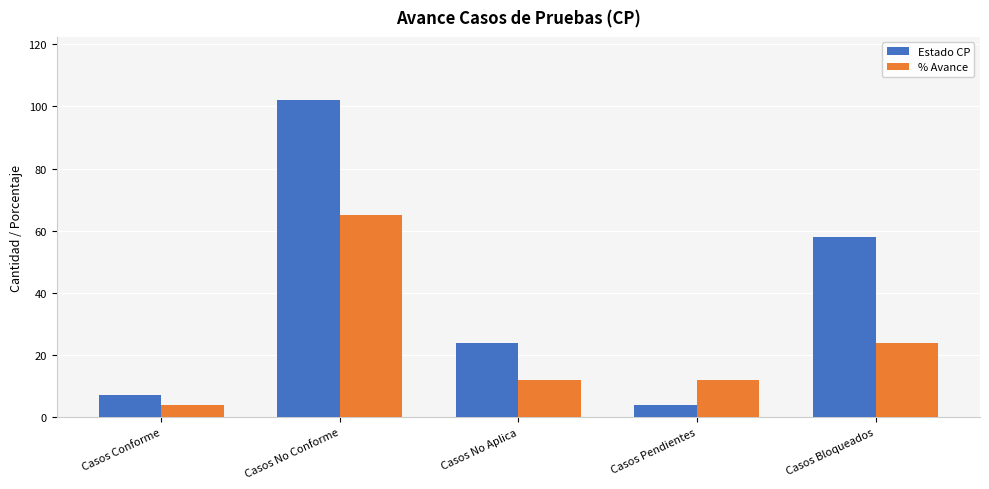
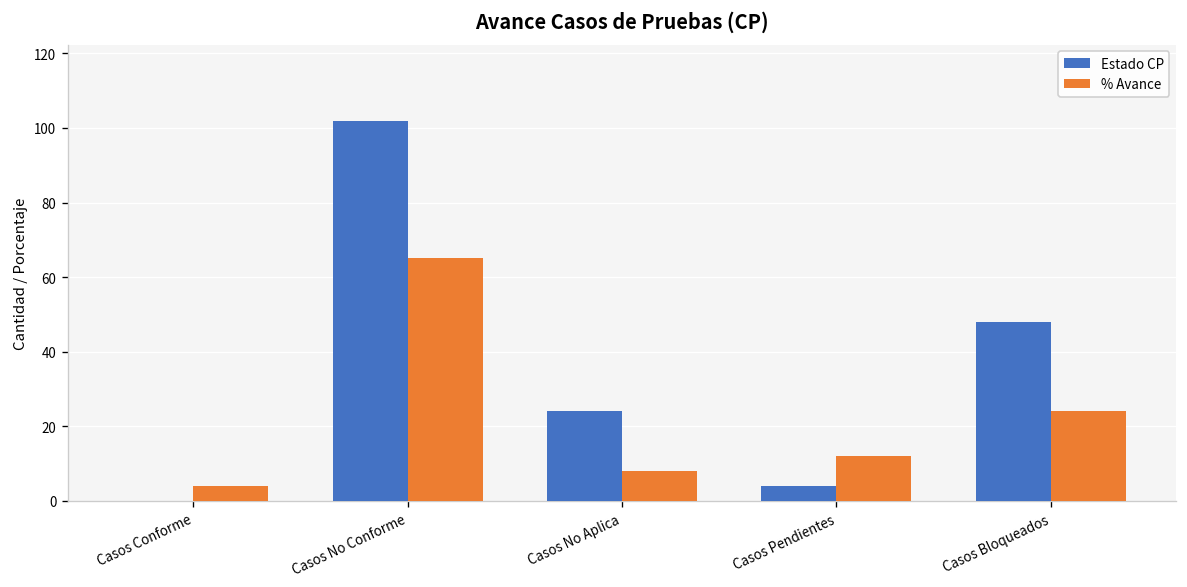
  {
    "Estado CP": {
-     "Casos Conforme": 7,
+     "Casos Conforme": 0,
      "Casos No Conforme": 102,
      "Casos No Aplica": 24,
      "Casos Pendientes": 4,
-     "Casos Bloqueados": 58
+     "Casos Bloqueados": 48
    },
    "% Avance": {
      "Casos Conforme": 4,
      "Casos No Conforme": 65,
-     "Casos No Aplica": 12,
+     "Casos No Aplica": 8,
      "Casos Pendientes": 12,
      "Casos Bloqueados": 24
    }
  }
